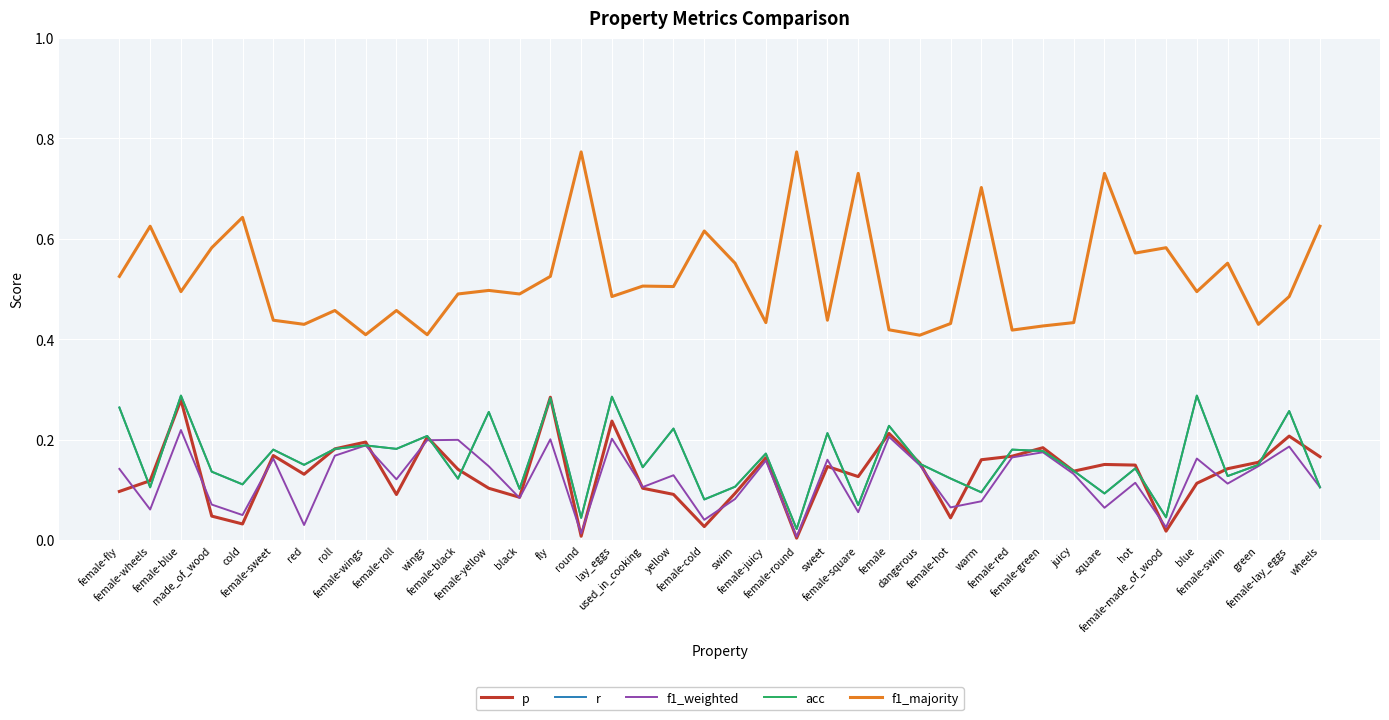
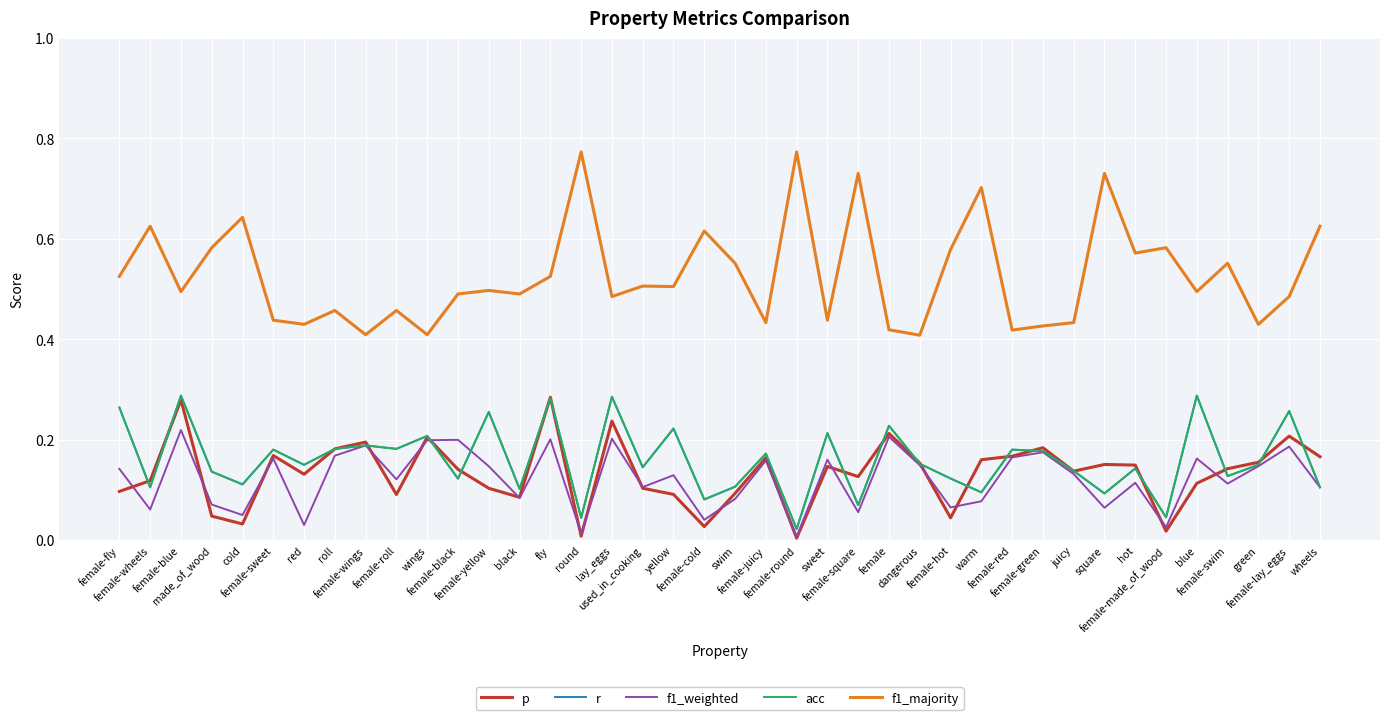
  {
    "f1_weighted": {
      "female-fly": 0.14,
      "female-wheels": 0.06,
      "female-blue": 0.22,
      "made_of_wood": 0.07,
      "cold": 0.05,
      "female-sweet": 0.16,
      "red": 0.03,
      "roll": 0.17,
      "female-roll": 0.12,
      "wings": 0.20,
      "female-black": 0.20,
      "female-yellow": 0.15,
      "fly": 0.20,
      "round": 0.01,
      "lay_eggs": 0.20,
      "yellow": 0.13,
      "female-cold": 0.04,
      "swim": 0.08,
      "female-juicy": 0.16,
      "sweet": 0.16,
      "female-square": 0.06,
      "female": 0.21,
      "female-hot": 0.07,
      "warm": 0.08,
      "juicy": 0.13,
      "square": 0.06,
      "hot": 0.11,
      "female-made_of_wood": 0.03,
      "blue": 0.16,
      "female-swim": 0.11,
      "female-lay_eggs": 0.19
    },
    "f1_majority": {
      "female-fly": 0.53,
      "female-wheels": 0.63,
      "female-blue": 0.49,
      "made_of_wood": 0.58,
      "cold": 0.64,
      "female-sweet": 0.44,
      "red": 0.43,
      "roll": 0.46,
      "female-wings": 0.41,
      "female-roll": 0.46,
      "wings": 0.41,
      "female-black": 0.49,
      "female-yellow": 0.50,
      "black": 0.49,
      "fly": 0.53,
      "round": 0.77,
      "lay_eggs": 0.49,
      "used_in_cooking": 0.51,
      "yellow": 0.51,
      "female-cold": 0.62,
      "swim": 0.55,
      "female-juicy": 0.43,
      "female-round": 0.77,
      "sweet": 0.44,
      "female-square": 0.73,
      "female": 0.42,
      "dangerous": 0.41,
-     "female-hot": 0.43,
+     "female-hot": 0.58,
      "warm": 0.70,
      "female-red": 0.42,
      "female-green": 0.43,
      "juicy": 0.43,
      "square": 0.73,
      "hot": 0.57,
      "female-made_of_wood": 0.58,
      "blue": 0.49,
      "female-swim": 0.55,
      "green": 0.43,
      "female-lay_eggs": 0.49,
      "wheels": 0.63
    }
  }
